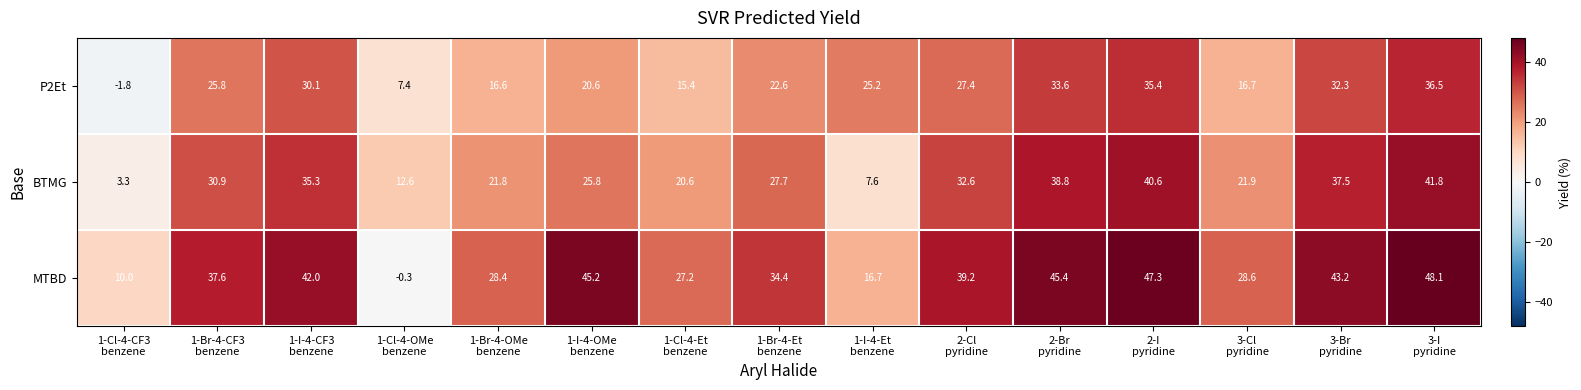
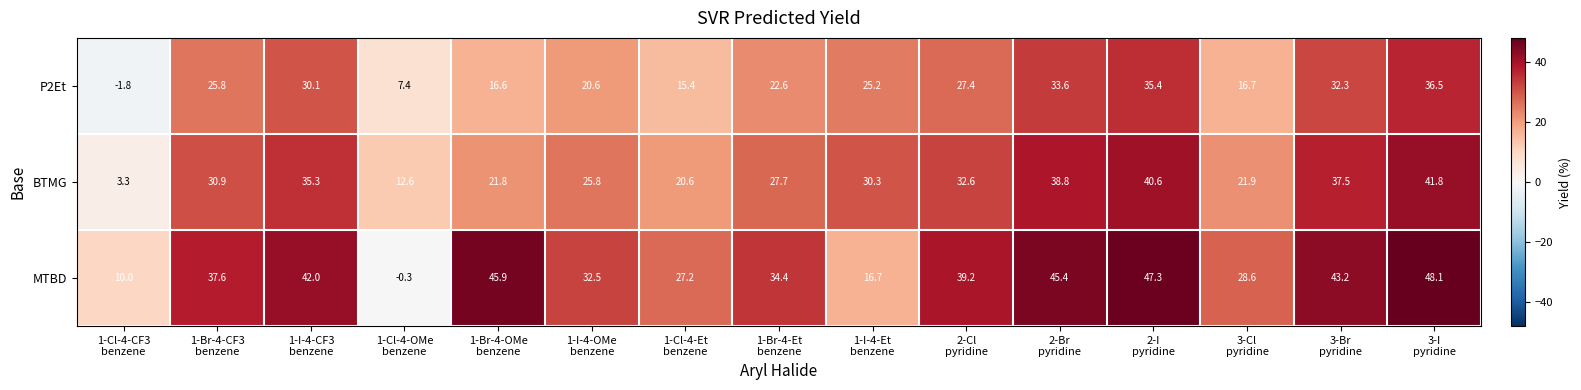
  {
    "P2Et": {
      "1-Cl-4-CF3 benzene": -1.8,
      "1-Br-4-CF3 benzene": 25.8,
      "1-I-4-CF3 benzene": 30.1,
      "1-Cl-4-OMe benzene": 7.4,
      "1-Br-4-OMe benzene": 16.6,
      "1-I-4-OMe benzene": 20.6,
      "1-Cl-4-Et benzene": 15.4,
      "1-Br-4-Et benzene": 22.6,
      "1-I-4-Et benzene": 25.2,
      "2-Cl pyridine": 27.4,
      "2-Br pyridine": 33.6,
      "2-I pyridine": 35.4,
      "3-Cl pyridine": 16.7,
      "3-Br pyridine": 32.3,
      "3-I pyridine": 36.5
    },
    "BTMG": {
      "1-Cl-4-CF3 benzene": 3.3,
      "1-Br-4-CF3 benzene": 30.9,
      "1-I-4-CF3 benzene": 35.3,
      "1-Cl-4-OMe benzene": 12.6,
      "1-Br-4-OMe benzene": 21.8,
      "1-I-4-OMe benzene": 25.8,
      "1-Cl-4-Et benzene": 20.6,
      "1-Br-4-Et benzene": 27.7,
-     "1-I-4-Et benzene": 7.6,
+     "1-I-4-Et benzene": 30.3,
      "2-Cl pyridine": 32.6,
      "2-Br pyridine": 38.8,
      "2-I pyridine": 40.6,
      "3-Cl pyridine": 21.9,
      "3-Br pyridine": 37.5,
      "3-I pyridine": 41.8
    },
    "MTBD": {
      "1-Cl-4-CF3 benzene": 10.0,
      "1-Br-4-CF3 benzene": 37.6,
      "1-I-4-CF3 benzene": 42.0,
      "1-Cl-4-OMe benzene": -0.3,
-     "1-Br-4-OMe benzene": 28.4,
-     "1-I-4-OMe benzene": 45.2,
+     "1-Br-4-OMe benzene": 45.9,
+     "1-I-4-OMe benzene": 32.5,
      "1-Cl-4-Et benzene": 27.2,
      "1-Br-4-Et benzene": 34.4,
      "1-I-4-Et benzene": 16.7,
      "2-Cl pyridine": 39.2,
      "2-Br pyridine": 45.4,
      "2-I pyridine": 47.3,
      "3-Cl pyridine": 28.6,
      "3-Br pyridine": 43.2,
      "3-I pyridine": 48.1
    }
  }
